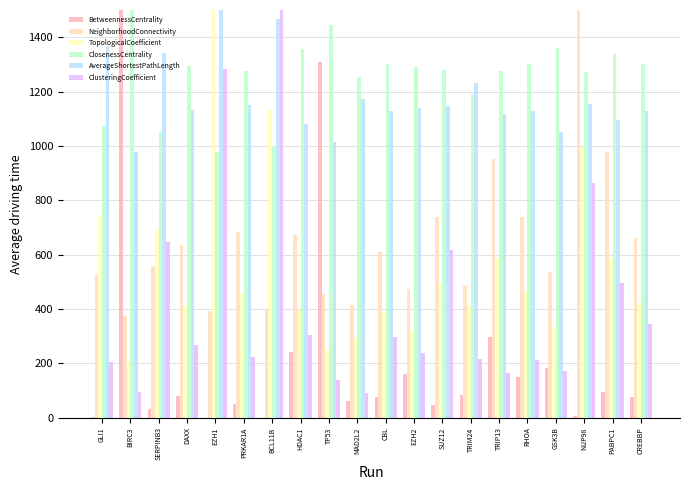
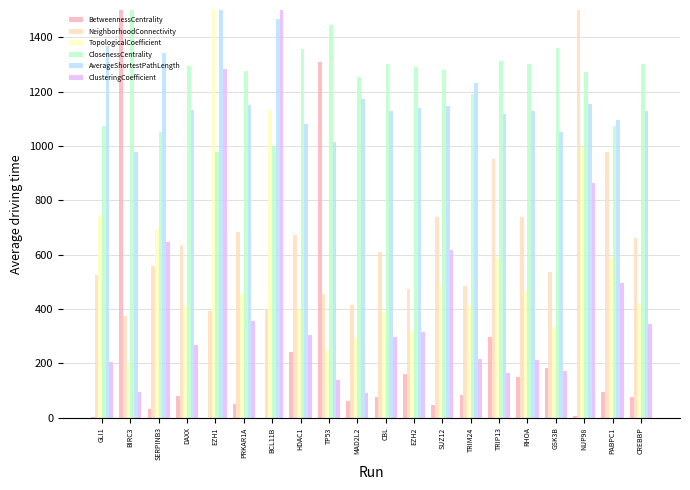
  {
    "ClosenessCentrality": {
      "GLI1": 1070,
      "BIRC3": 1500,
      "SERPINB3": 1050,
      "DAXX": 1290,
      "EZH1": 980,
      "PRKAR1A": 1280,
      "BCL11B": 1000,
      "HDAC1": 1360,
      "TP53": 1440,
      "MAD2L2": 1250,
      "CBL": 1300,
      "EZH2": 1290,
      "SUZ12": 1280,
      "TRIM24": 1190,
-     "TRIP13": 1270,
+     "TRIP13": 1310,
      "RHOA": 1300,
      "GSK3B": 1360,
      "NUP98": 1270,
-     "PABPC1": 1340,
+     "PABPC1": 1070,
      "CREBBP": 1300
    },
    "AverageShortestPathLength": {
      "GLI1": 1370,
      "BIRC3": 980,
      "SERPINB3": 1340,
      "DAXX": 1130,
      "EZH1": 1500,
      "PRKAR1A": 1150,
      "BCL11B": 1470,
      "HDAC1": 1080,
      "TP53": 1020,
      "MAD2L2": 1170,
      "CBL": 1130,
      "EZH2": 1140,
      "SUZ12": 1150,
      "TRIM24": 1230,
      "TRIP13": 1120,
      "RHOA": 1130,
      "GSK3B": 1050,
      "NUP98": 1150,
      "PABPC1": 1100,
      "CREBBP": 1130
    },
    "ClusteringCoefficient": {
      "GLI1": 210,
      "BIRC3": 100,
      "SERPINB3": 650,
      "DAXX": 270,
      "EZH1": 1280,
-     "PRKAR1A": 220,
+     "PRKAR1A": 360,
      "BCL11B": 1500,
      "HDAC1": 310,
      "TP53": 140,
      "MAD2L2": 90,
      "CBL": 300,
-     "EZH2": 240,
+     "EZH2": 310,
      "SUZ12": 620,
      "TRIM24": 220,
      "TRIP13": 170,
      "RHOA": 210,
      "GSK3B": 170,
      "NUP98": 860,
      "PABPC1": 500,
      "CREBBP": 340
    }
  }
